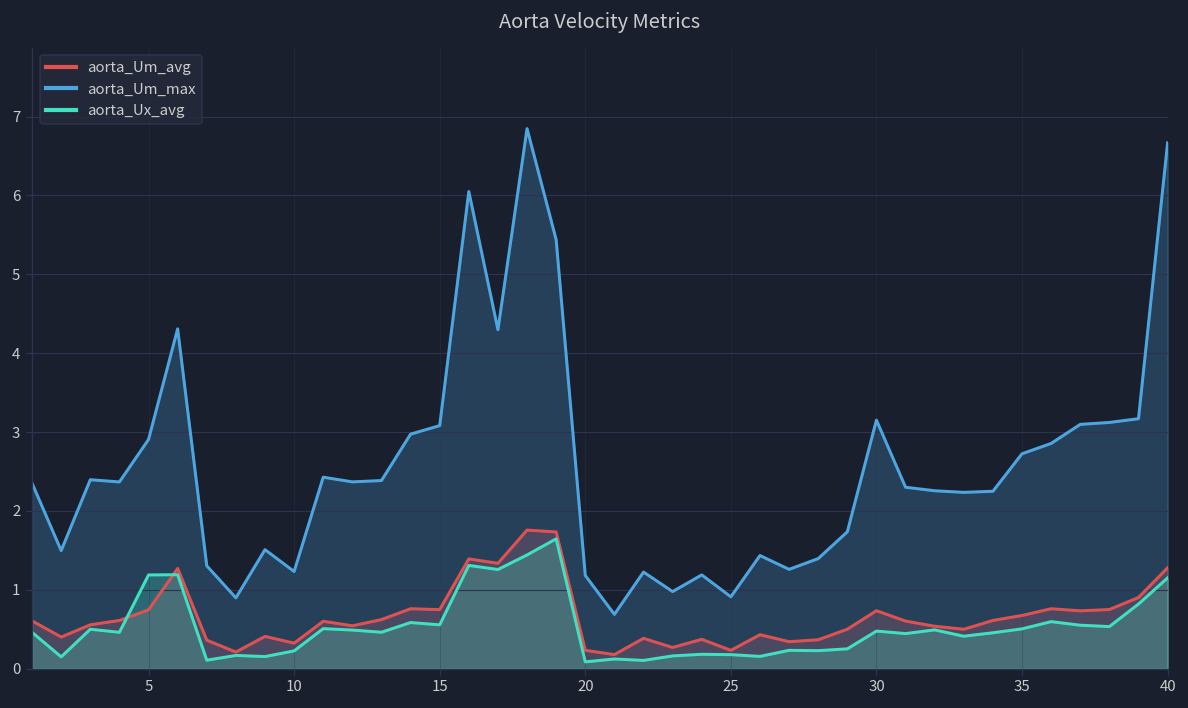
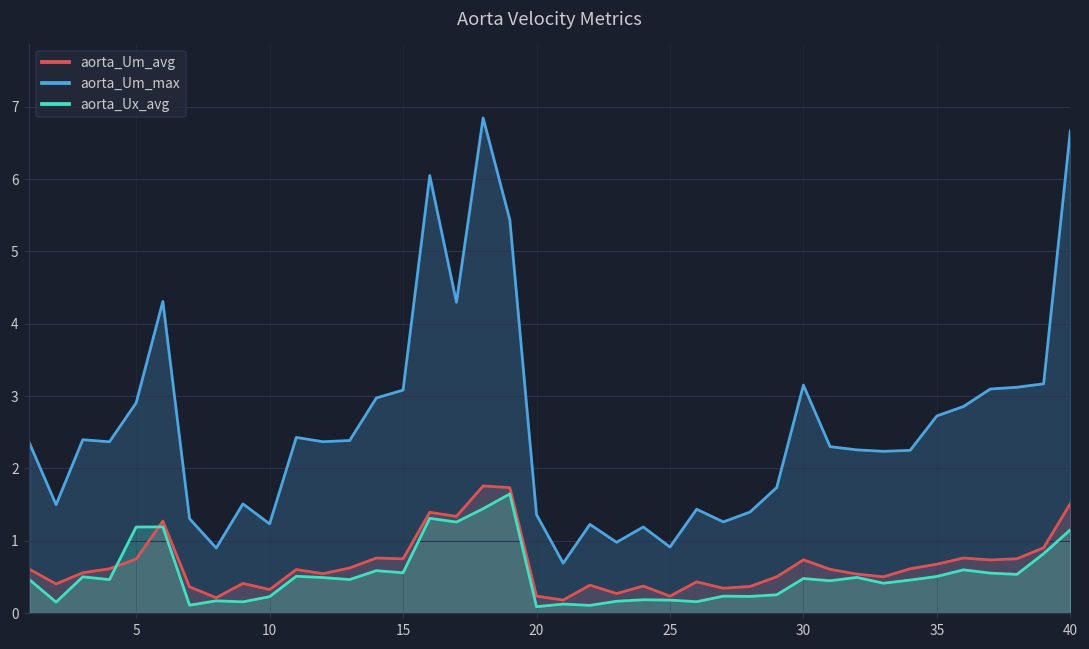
  {
    "aorta_Um_avg": {
      "5": 0.7,
      "10": 0.3,
      "15": 0.7,
      "20": 0.2,
      "25": 0.2,
      "30": 0.7,
      "35": 0.7,
-     "40": 1.3
+     "40": 1.5
    },
    "aorta_Um_max": {
      "5": 2.9,
      "10": 1.2,
      "15": 3.1,
-     "20": 1.2,
+     "20": 1.4,
      "25": 0.9,
      "30": 3.2,
      "35": 2.7,
      "40": 6.7
    },
    "aorta_Ux_avg": {
      "5": 1.2,
      "10": 0.2,
      "15": 0.6,
      "20": 0.1,
      "25": 0.2,
      "30": 0.5,
      "35": 0.5,
      "40": 1.2
    }
  }
